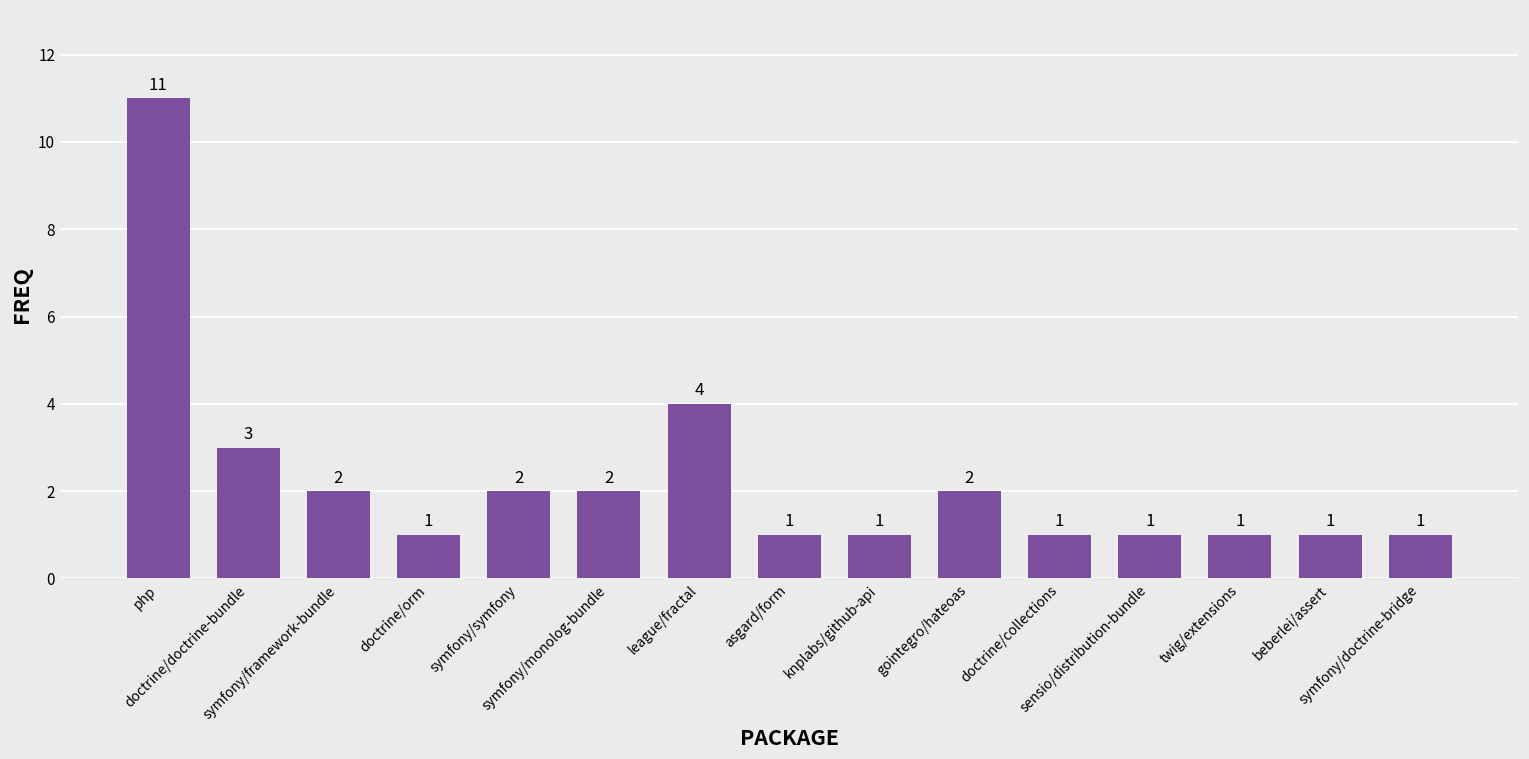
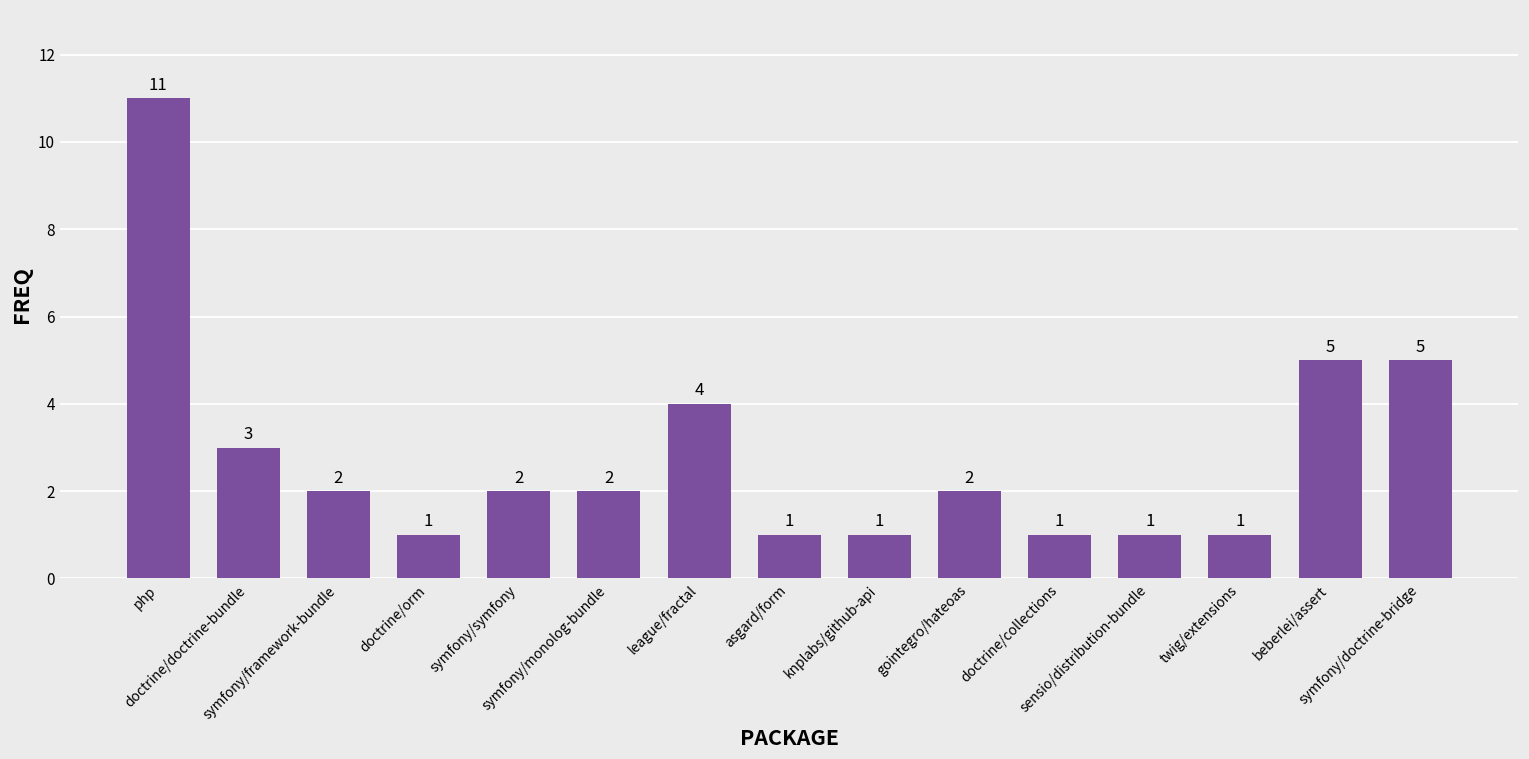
  {
    "php": 11,
    "doctrine/doctrine-bundle": 3,
    "symfony/framework-bundle": 2,
    "doctrine/orm": 1,
    "symfony/symfony": 2,
    "symfony/monolog-bundle": 2,
    "league/fractal": 4,
    "asgard/form": 1,
    "knplabs/github-api": 1,
    "gointegro/hateoas": 2,
    "doctrine/collections": 1,
    "sensio/distribution-bundle": 1,
    "twig/extensions": 1,
-   "beberlei/assert": 1,
-   "symfony/doctrine-bridge": 1
+   "beberlei/assert": 5,
+   "symfony/doctrine-bridge": 5
  }
